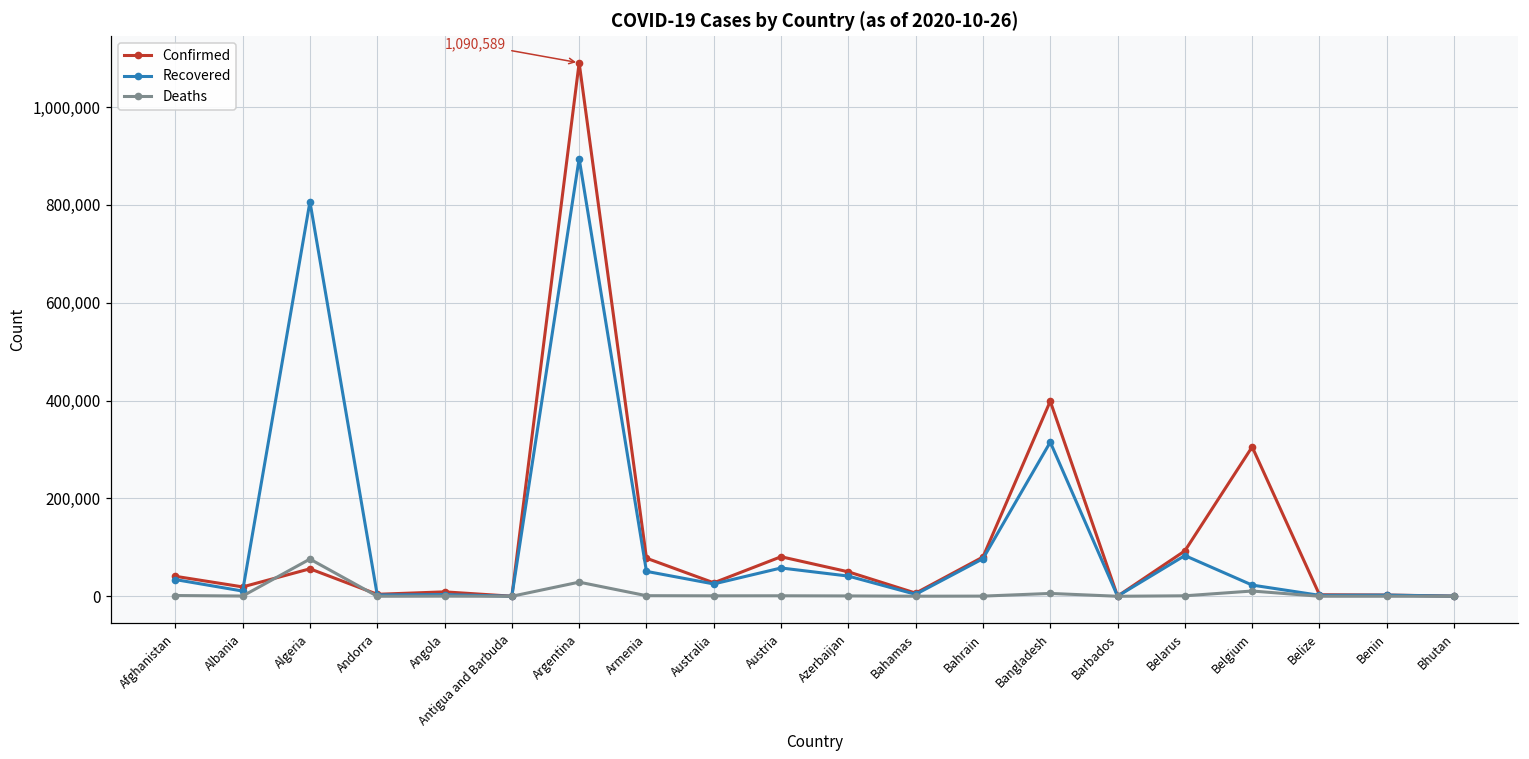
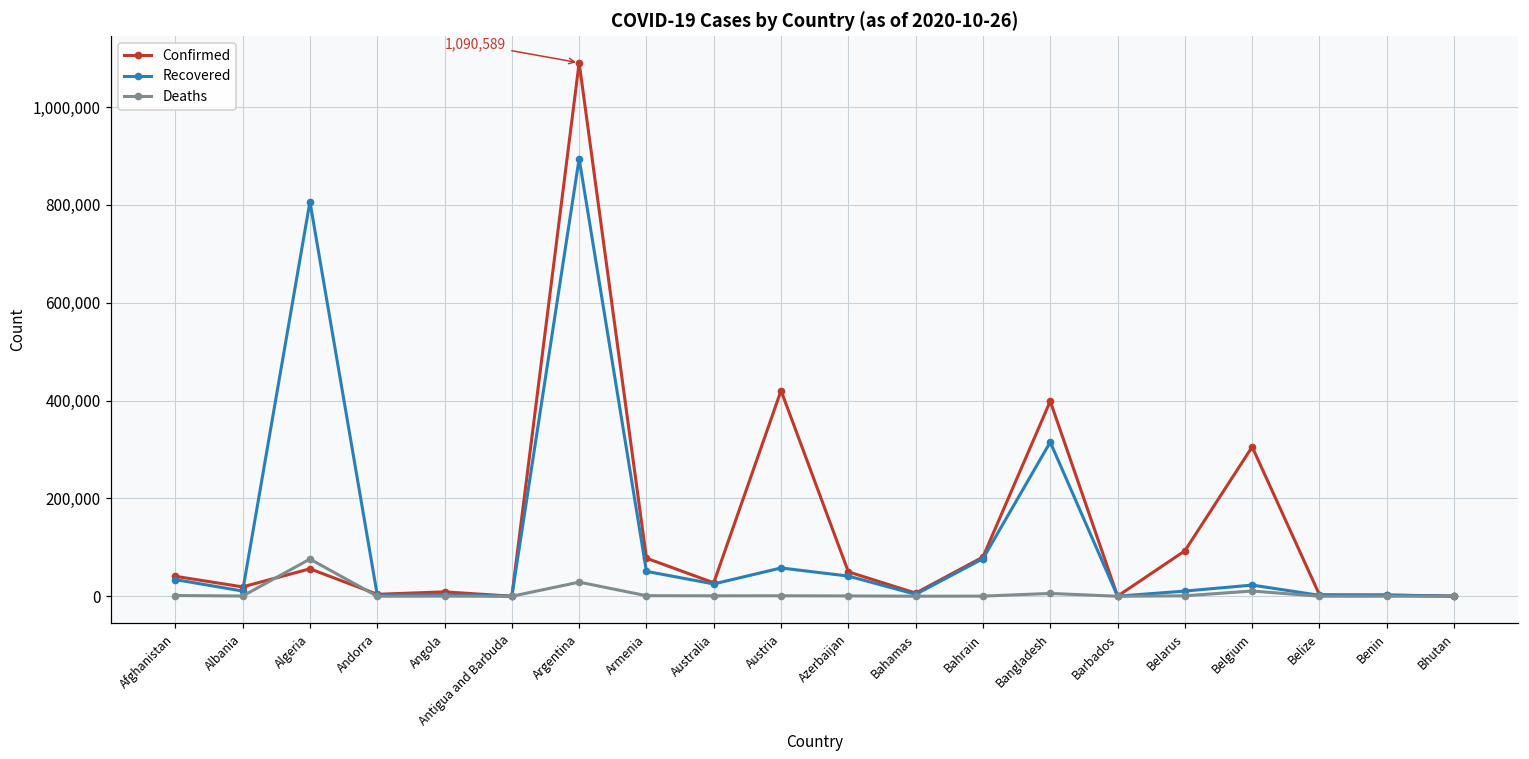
  {
    "Confirmed": {
      "Afghanistan": "40,000",
      "Albania": "20,000",
      "Algeria": "60,000",
      "Armenia": "80,000",
-     "Austria": "80,000",
+     "Austria": "420,000",
      "Azerbaijan": "50,000",
      "Bangladesh": "400,000",
      "Belarus": "90,000",
      "Belgium": "310,000"
    },
    "Recovered": {
      "Afghanistan": "30,000",
      "Albania": "10,000",
      "Algeria": "810,000",
      "Argentina": "890,000",
      "Armenia": "50,000",
      "Austria": "60,000",
      "Azerbaijan": "40,000",
      "Bangladesh": "320,000",
-     "Belarus": "80,000",
+     "Belarus": "10,000",
      "Belgium": "20,000"
    },
    "Deaths": {
      "Afghanistan": "0",
      "Albania": "0",
      "Algeria": "80,000",
      "Argentina": "30,000",
      "Armenia": "0",
      "Australia": "0",
      "Austria": "0",
      "Azerbaijan": "0",
      "Bahrain": "0",
      "Bangladesh": "10,000",
      "Belarus": "0",
      "Belgium": "10,000"
    }
  }
